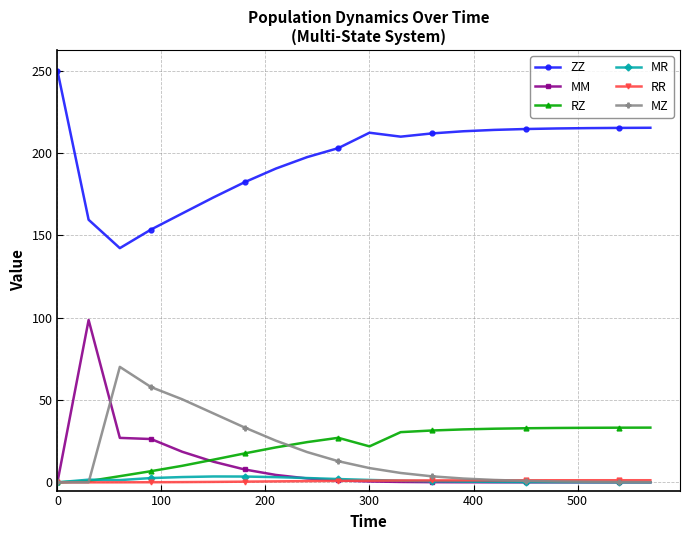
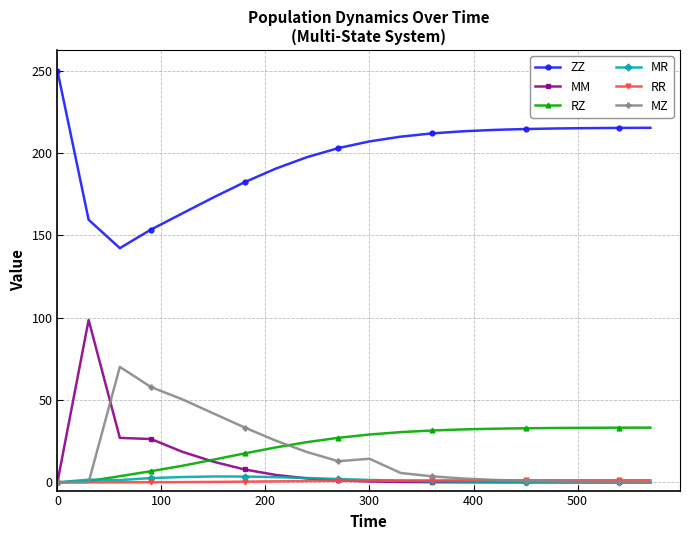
  {
    "ZZ": {
      "0": 250,
-     "300": 212
+     "300": 207
    },
    "RZ": {
-     "300": 22
+     "300": 29
    },
    "MZ": {
-     "300": 9
+     "300": 14
    }
  }
